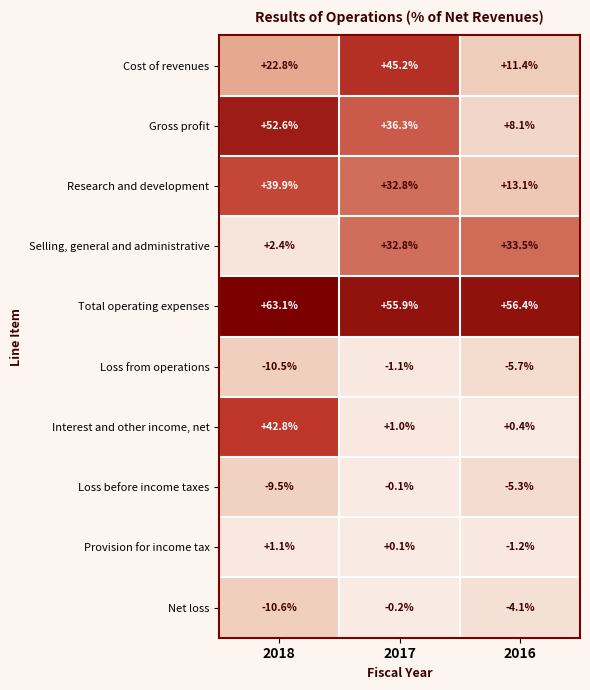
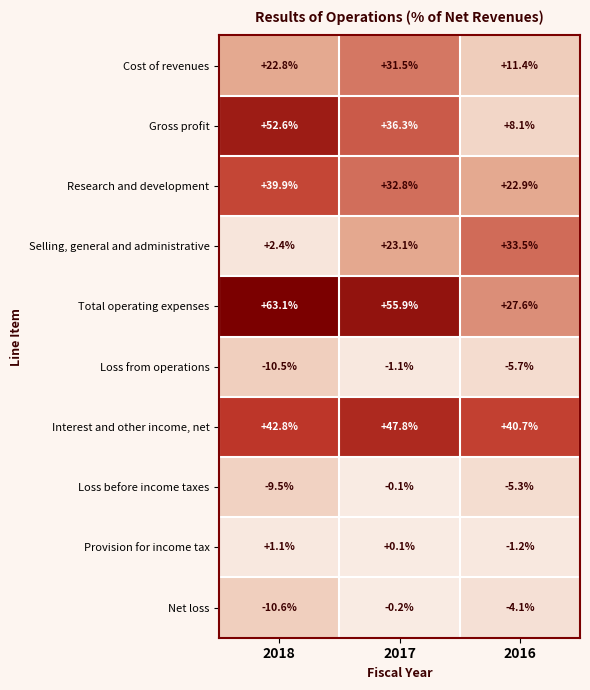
  {
    "Cost of revenues": {
      "2018": "+22.8%",
-     "2017": "+45.2%",
+     "2017": "+31.5%",
      "2016": "+11.4%"
    },
    "Gross profit": {
      "2018": "+52.6%",
      "2017": "+36.3%",
      "2016": "+8.1%"
    },
    "Research and development": {
      "2018": "+39.9%",
      "2017": "+32.8%",
-     "2016": "+13.1%"
+     "2016": "+22.9%"
    },
    "Selling, general and administrative": {
      "2018": "+2.4%",
-     "2017": "+32.8%",
+     "2017": "+23.1%",
      "2016": "+33.5%"
    },
    "Total operating expenses": {
      "2018": "+63.1%",
      "2017": "+55.9%",
-     "2016": "+56.4%"
+     "2016": "+27.6%"
    },
    "Loss from operations": {
      "2018": "-10.5%",
      "2017": "-1.1%",
      "2016": "-5.7%"
    },
    "Interest and other income, net": {
      "2018": "+42.8%",
-     "2017": "+1.0%",
-     "2016": "+0.4%"
+     "2017": "+47.8%",
+     "2016": "+40.7%"
    },
    "Loss before income taxes": {
      "2018": "-9.5%",
      "2017": "-0.1%",
      "2016": "-5.3%"
    },
    "Provision for income tax": {
      "2018": "+1.1%",
      "2017": "+0.1%",
      "2016": "-1.2%"
    },
    "Net loss": {
      "2018": "-10.6%",
      "2017": "-0.2%",
      "2016": "-4.1%"
    }
  }
